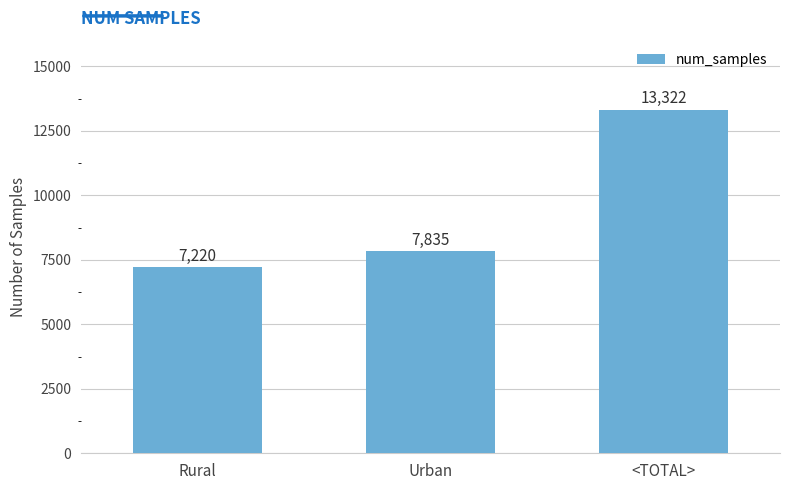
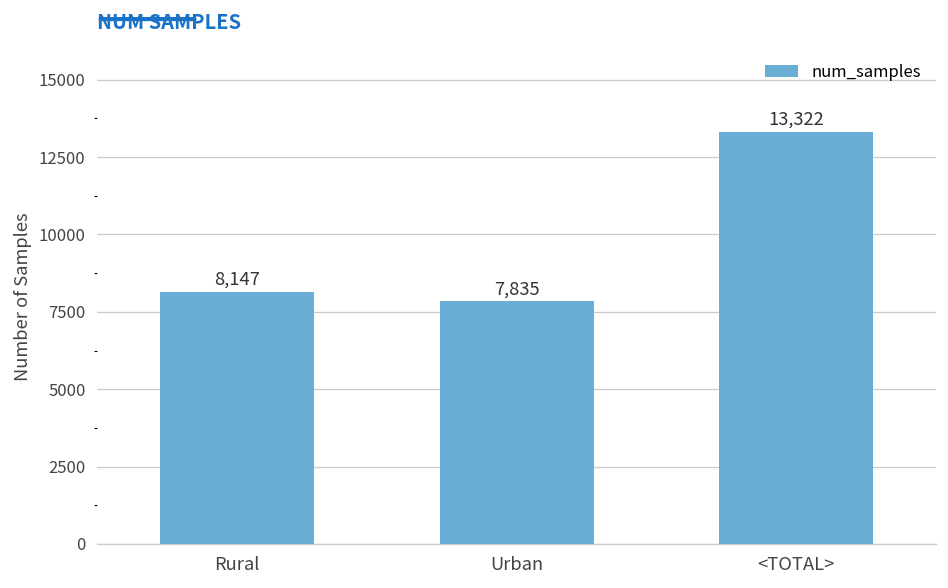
  {
-   "Rural": "7,220",
+   "Rural": "8,147",
    "Urban": "7,835",
    "<TOTAL>": "13,322"
  }
